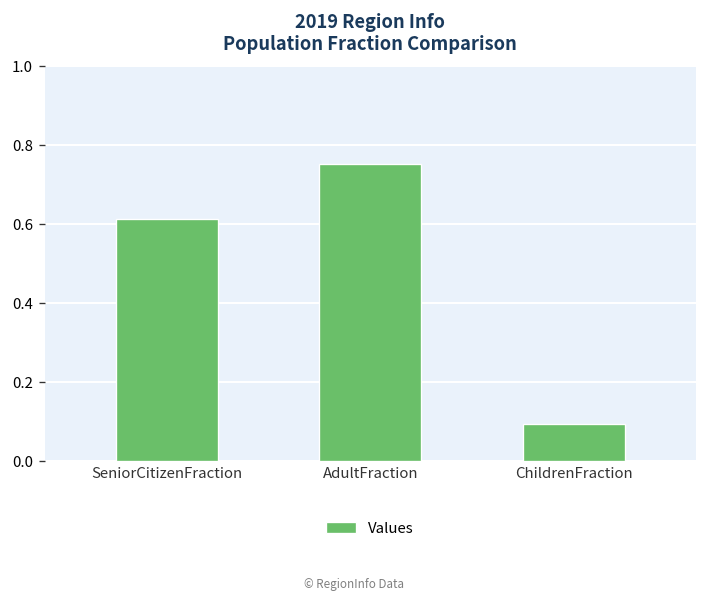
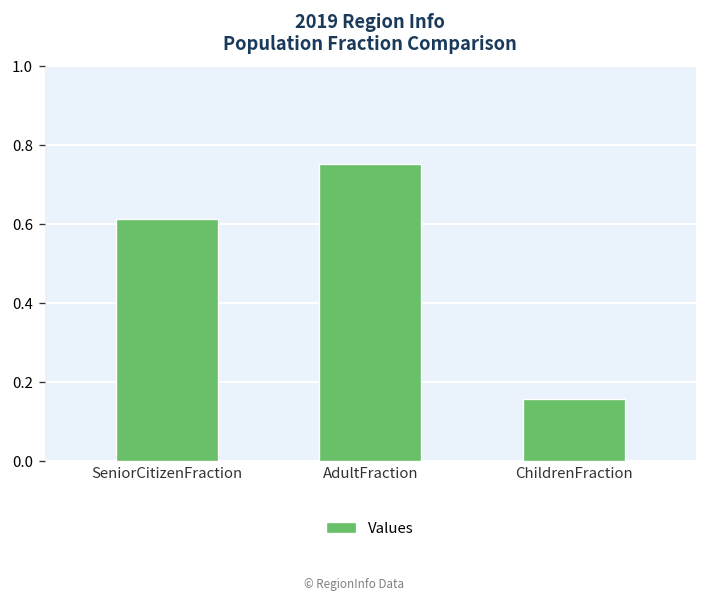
  {
    "SeniorCitizenFraction": 0.61,
    "AdultFraction": 0.75,
-   "ChildrenFraction": 0.09
+   "ChildrenFraction": 0.16
  }
